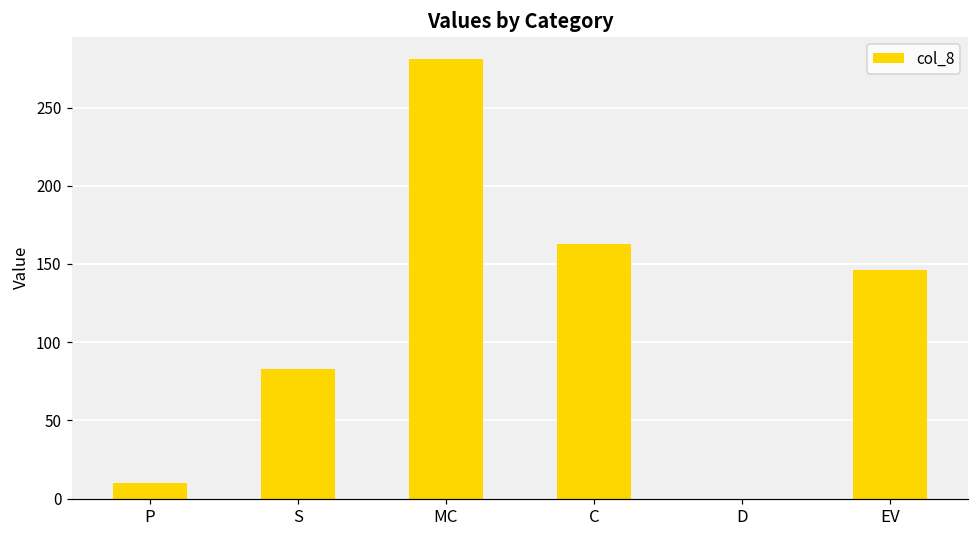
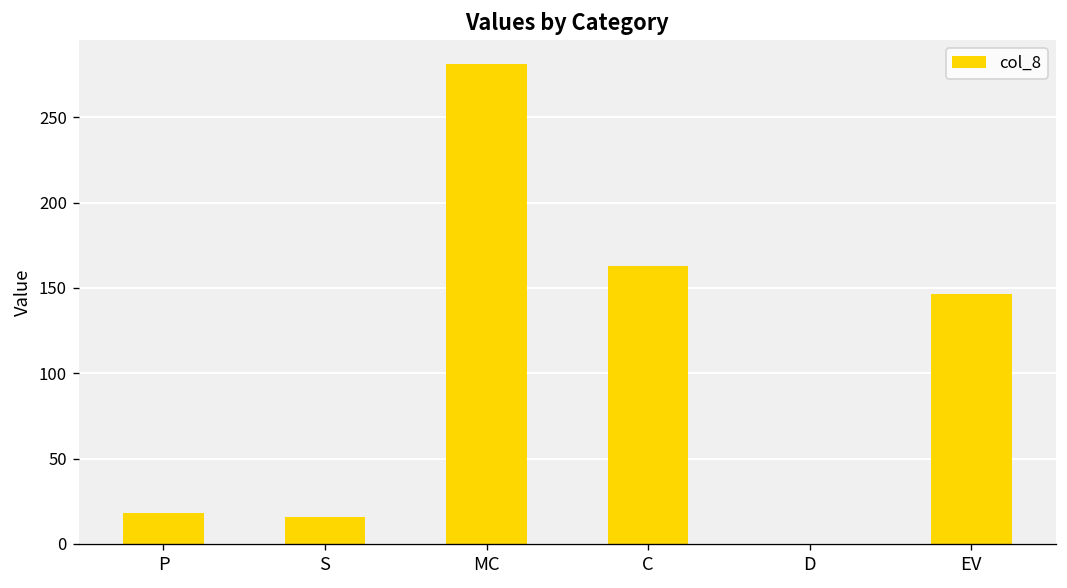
  {
-   "P": 10,
-   "S": 83,
+   "P": 18,
+   "S": 16,
    "MC": 281,
    "C": 163,
    "D": 0,
    "EV": 146
  }
